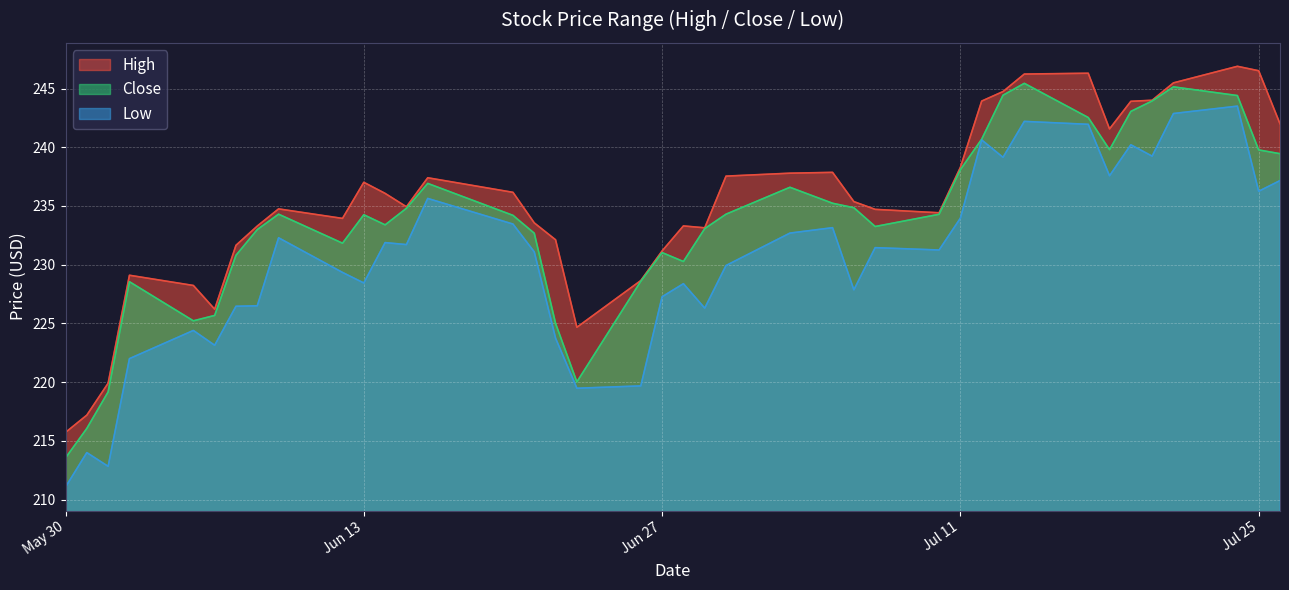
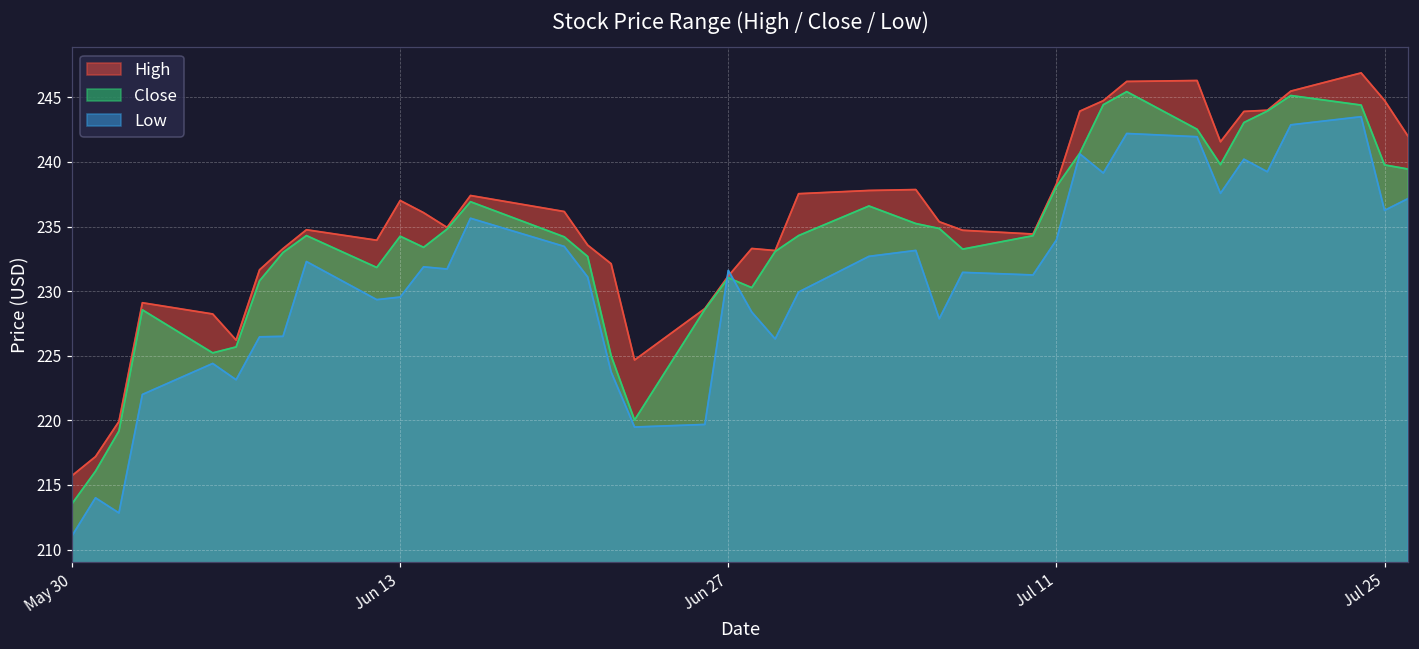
  {
    "High": {
      "May 30": 215.7,
      "Jun 13": 237.0,
-     "Jul 25": 246.5
+     "Jul 25": 244.8
    },
    "Close": {
      "May 30": 213.5,
      "Jun 13": 234.3,
      "Jul 25": 239.8
    },
    "Low": {
      "May 30": 211.1,
-     "Jun 13": 228.4,
-     "Jun 27": 227.3,
+     "Jun 13": 229.5,
+     "Jun 27": 231.6,
      "Jul 11": 234.0,
      "Jul 25": 236.3
    }
  }
